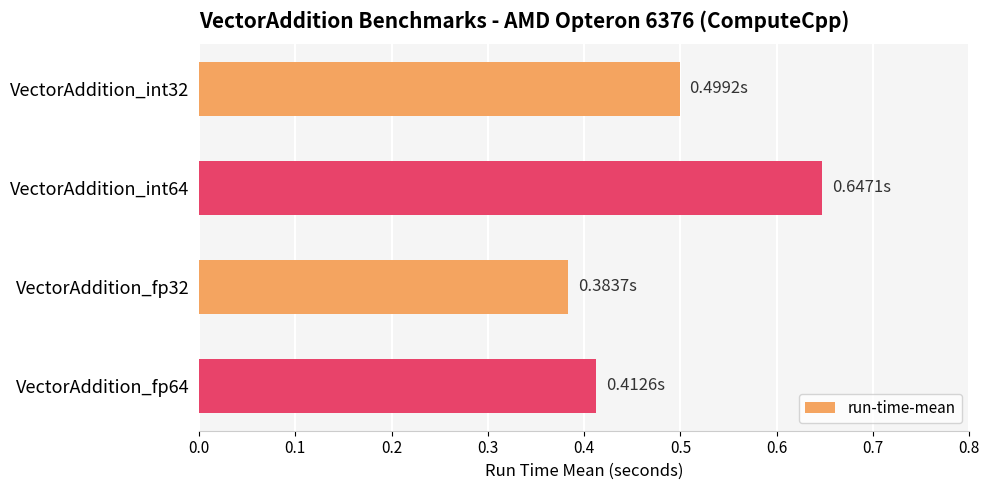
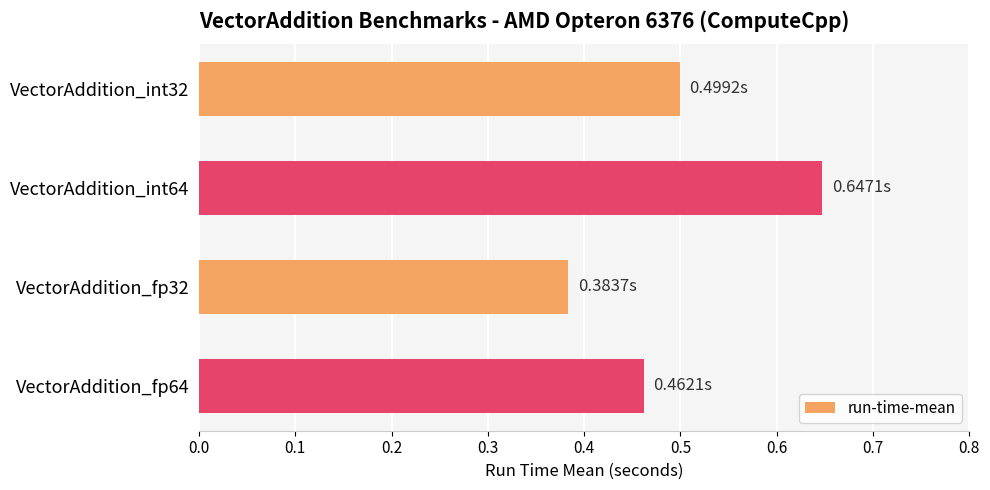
  {
    "VectorAddition_int32": "0.4992s",
    "VectorAddition_int64": "0.6471s",
    "VectorAddition_fp32": "0.3837s",
-   "VectorAddition_fp64": "0.4126s"
+   "VectorAddition_fp64": "0.4621s"
  }
